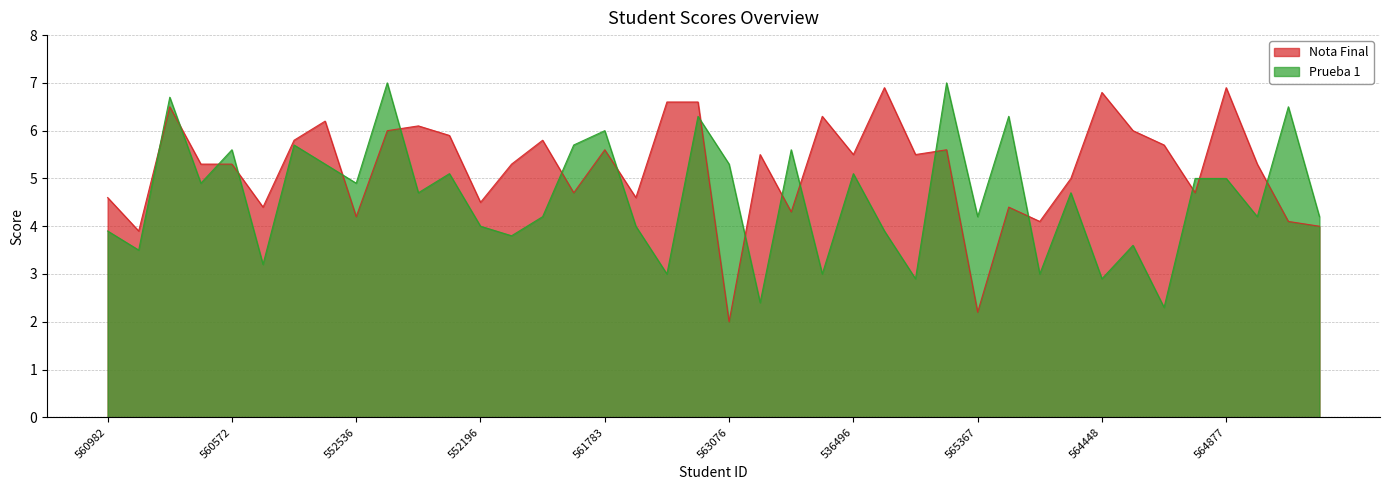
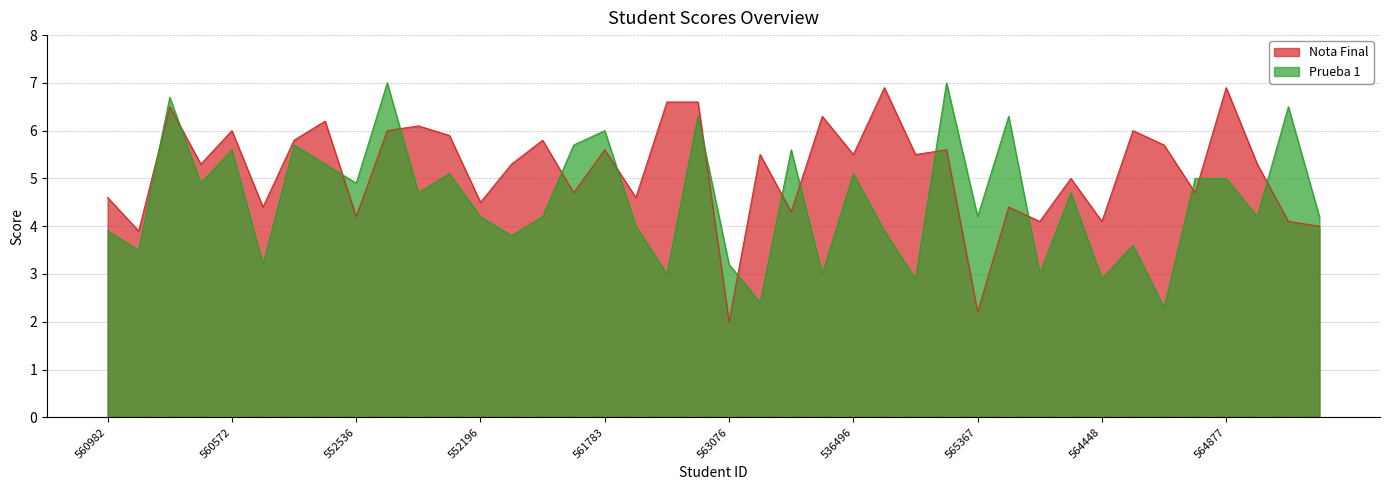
  {
    "Nota Final": {
      "560982": 4.6,
-     "560572": 5.3,
+     "560572": 6.0,
      "552536": 4.2,
      "552196": 4.5,
      "561783": 5.6,
      "563076": 2.0,
      "536496": 5.5,
      "565367": 2.2,
-     "564448": 6.8,
+     "564448": 4.1,
      "564877": 6.9
    },
    "Prueba 1": {
      "560982": 3.9,
      "560572": 5.6,
      "552536": 4.9,
-     "552196": 4.0,
+     "552196": 4.2,
      "561783": 6.0,
-     "563076": 5.3,
+     "563076": 3.2,
      "536496": 5.1,
      "565367": 4.2,
      "564448": 2.9,
      "564877": 5.0
    }
  }
